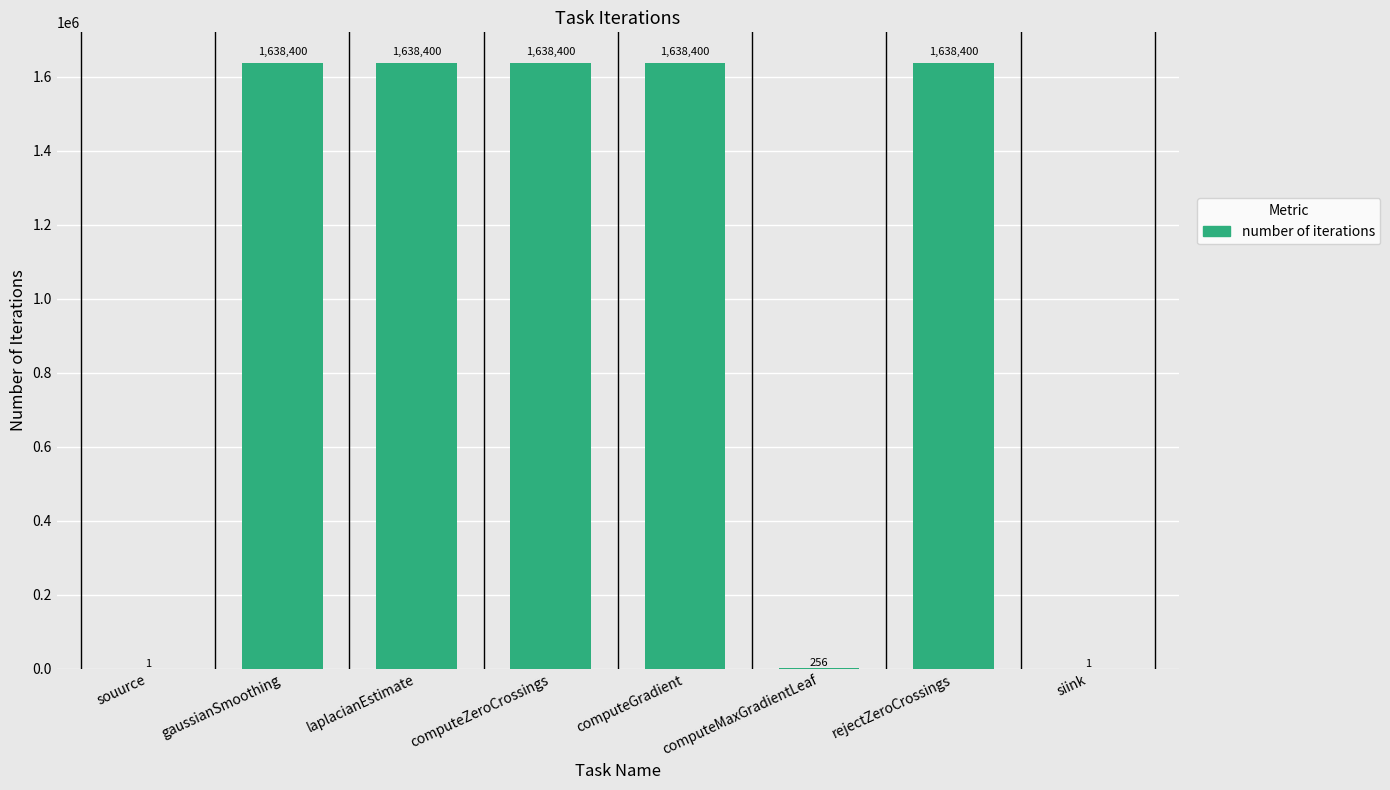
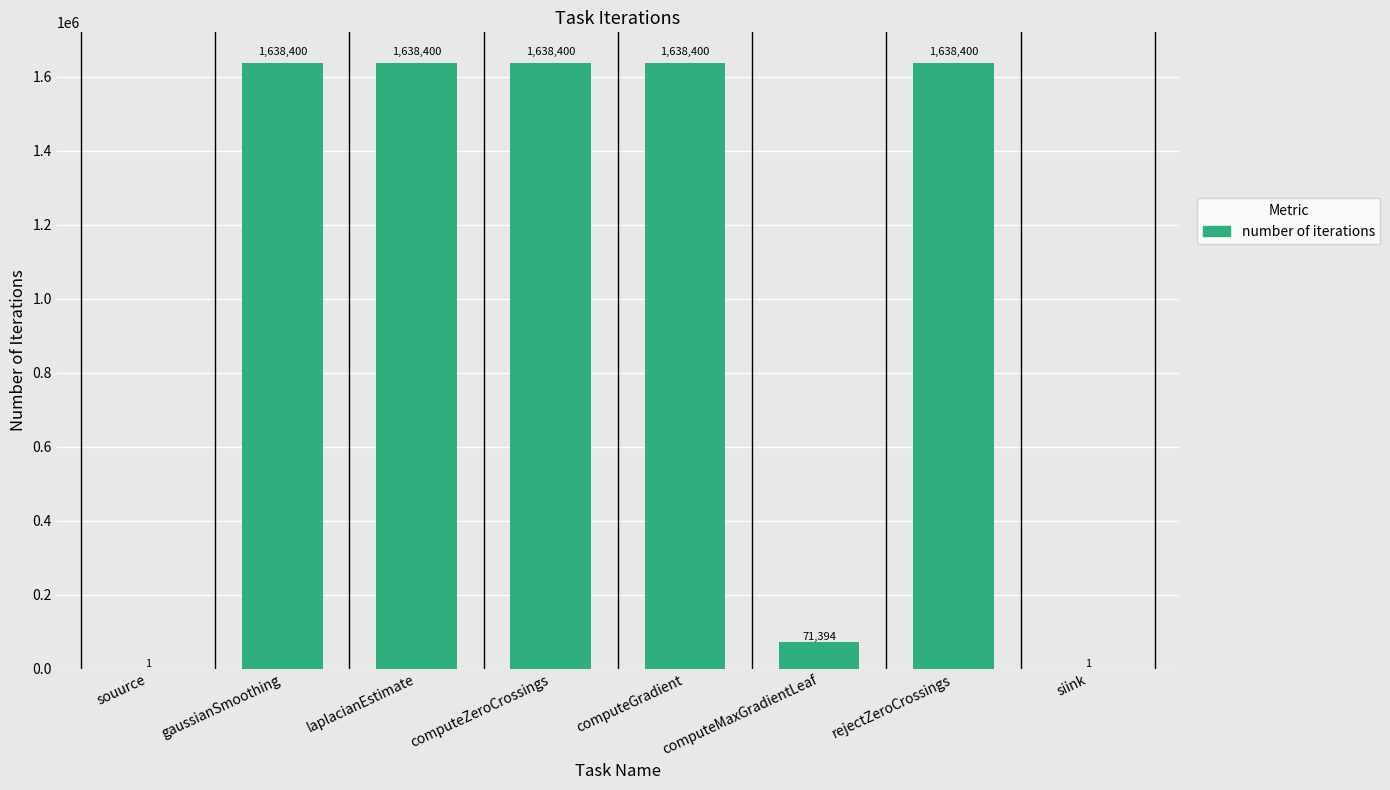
  {
    "souurce": "1",
    "gaussianSmoothing": "1,638,400",
    "laplacianEstimate": "1,638,400",
    "computeZeroCrossings": "1,638,400",
    "computeGradient": "1,638,400",
-   "computeMaxGradientLeaf": "256",
+   "computeMaxGradientLeaf": "71,394",
    "rejectZeroCrossings": "1,638,400",
    "siink": "1"
  }
